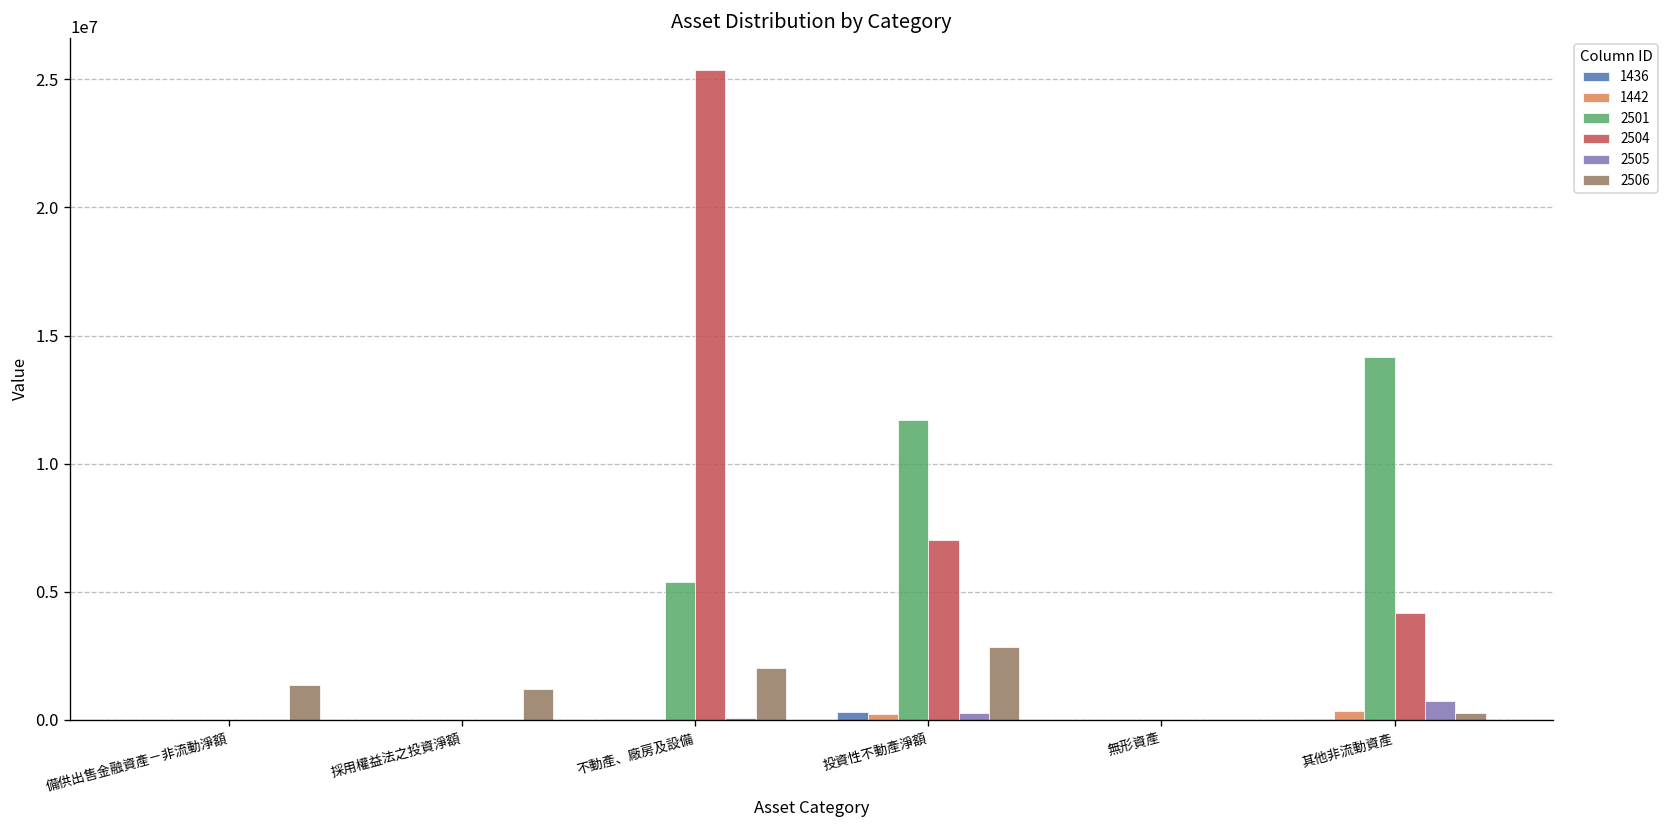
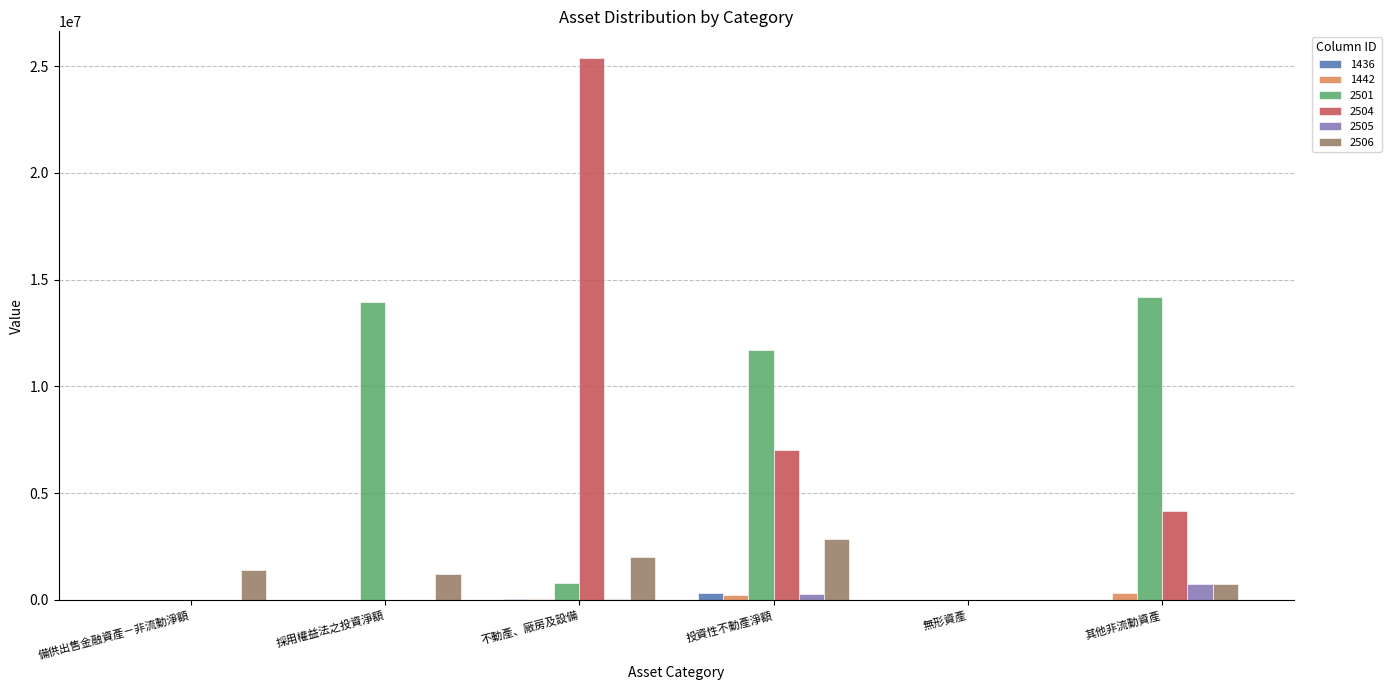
  {
    "2501": {
      "備供出售金融資產－非流動淨額": 0,
-     "採用權益法之投資淨額": 0,
-     "不動產、廠房及設備": 5400000,
+     "採用權益法之投資淨額": 14000000,
+     "不動產、廠房及設備": 800000,
      "投資性不動產淨額": 11700000,
      "無形資產": 0,
      "其他非流動資產": 14200000
    },
    "2506": {
      "備供出售金融資產－非流動淨額": 1400000,
      "採用權益法之投資淨額": 1200000,
      "不動產、廠房及設備": 2000000,
      "投資性不動產淨額": 2800000,
      "無形資產": 0,
-     "其他非流動資產": 300000
+     "其他非流動資產": 700000
    }
  }
